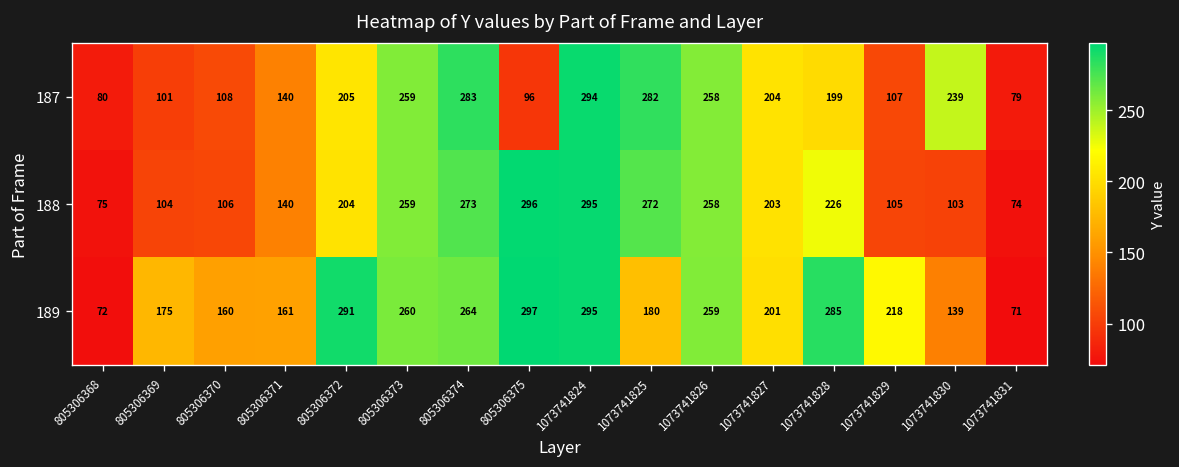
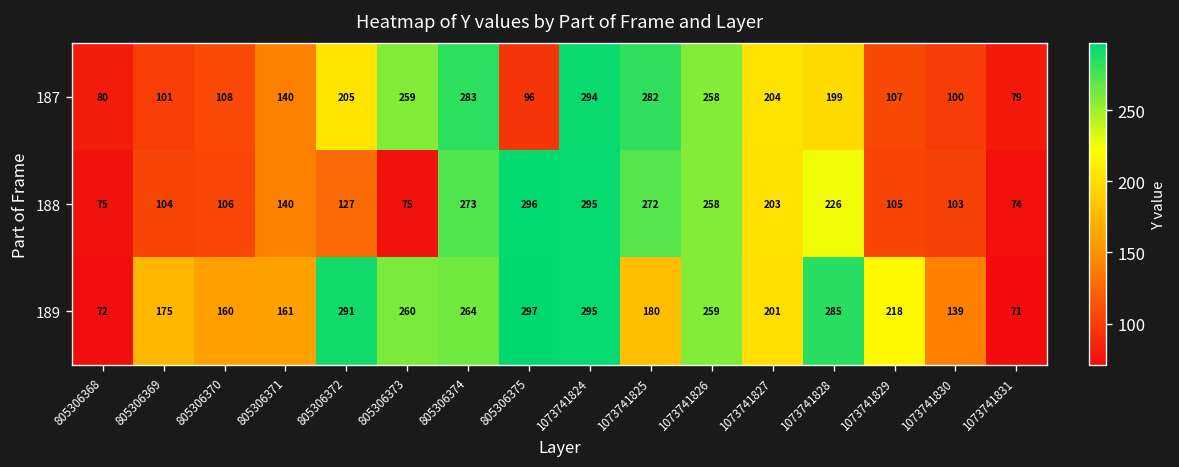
  {
    "187": {
      "805306368": 80,
      "805306369": 101,
      "805306370": 108,
      "805306371": 140,
      "805306372": 205,
      "805306373": 259,
      "805306374": 283,
      "805306375": 96,
      "1073741824": 294,
      "1073741825": 282,
      "1073741826": 258,
      "1073741827": 204,
      "1073741828": 199,
      "1073741829": 107,
-     "1073741830": 239,
+     "1073741830": 100,
      "1073741831": 79
    },
    "188": {
      "805306368": 75,
      "805306369": 104,
      "805306370": 106,
      "805306371": 140,
-     "805306372": 204,
-     "805306373": 259,
+     "805306372": 127,
+     "805306373": 75,
      "805306374": 273,
      "805306375": 296,
      "1073741824": 295,
      "1073741825": 272,
      "1073741826": 258,
      "1073741827": 203,
      "1073741828": 226,
      "1073741829": 105,
      "1073741830": 103,
      "1073741831": 74
    },
    "189": {
      "805306368": 72,
      "805306369": 175,
      "805306370": 160,
      "805306371": 161,
      "805306372": 291,
      "805306373": 260,
      "805306374": 264,
      "805306375": 297,
      "1073741824": 295,
      "1073741825": 180,
      "1073741826": 259,
      "1073741827": 201,
      "1073741828": 285,
      "1073741829": 218,
      "1073741830": 139,
      "1073741831": 71
    }
  }
